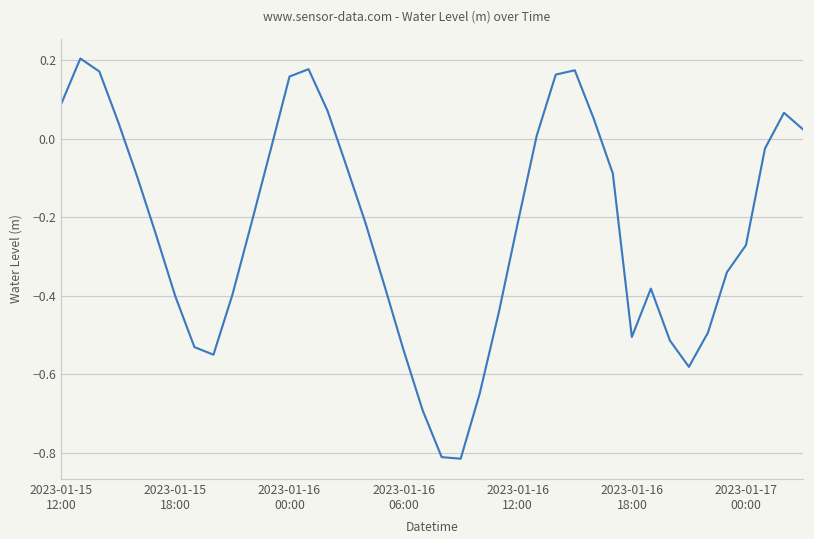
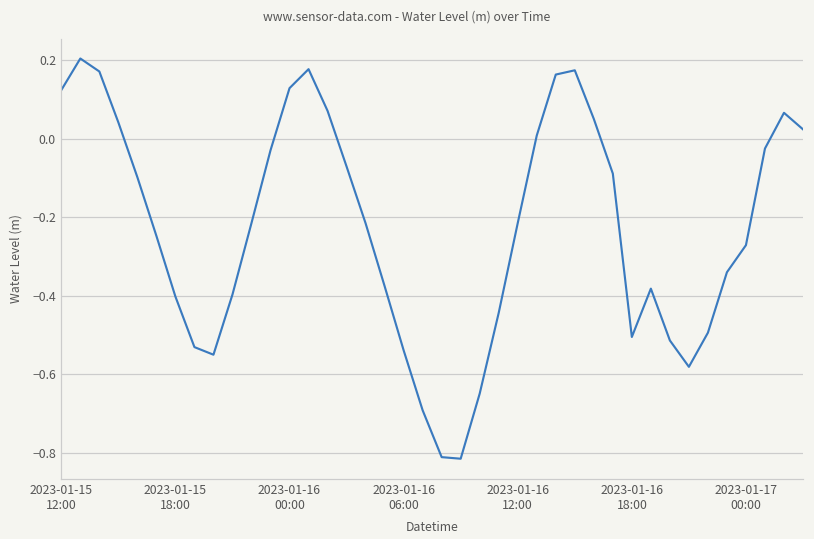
  {
-   "2023-01-15 12:00": 0.09,
+   "2023-01-15 12:00": 0.12,
    "2023-01-15 18:00": -0.40,
-   "2023-01-16 00:00": 0.16,
+   "2023-01-16 00:00": 0.13,
    "2023-01-16 06:00": -0.54,
    "2023-01-16 12:00": -0.21,
    "2023-01-16 18:00": -0.51,
    "2023-01-17 00:00": -0.27
  }
